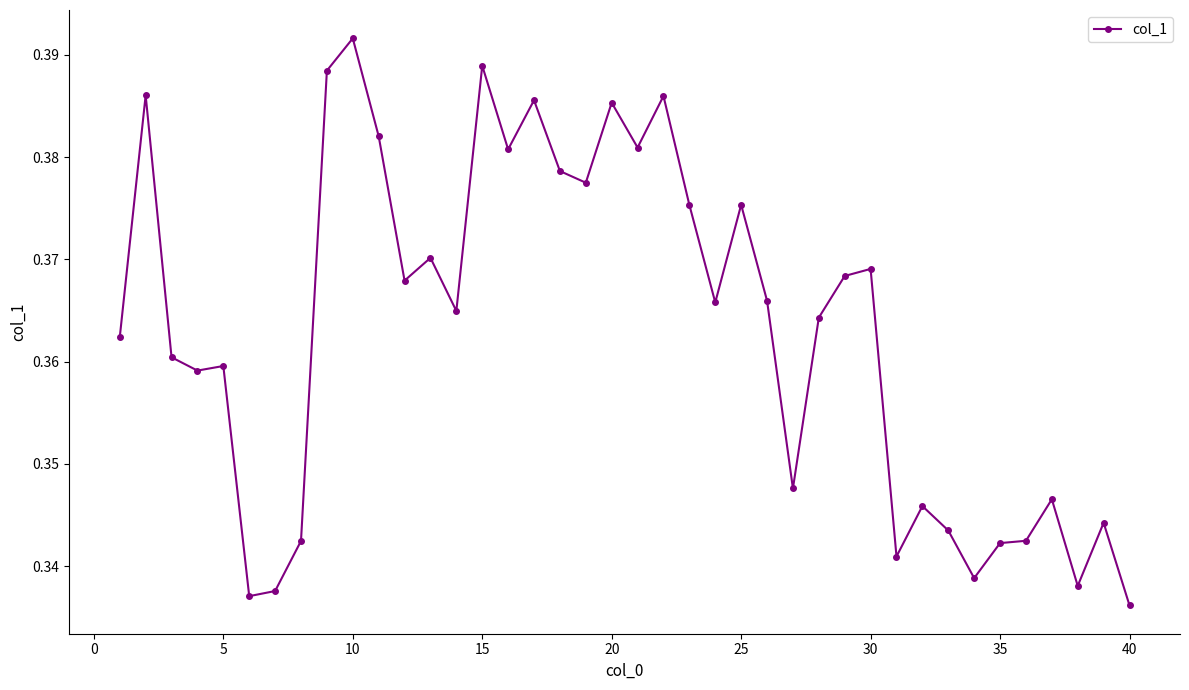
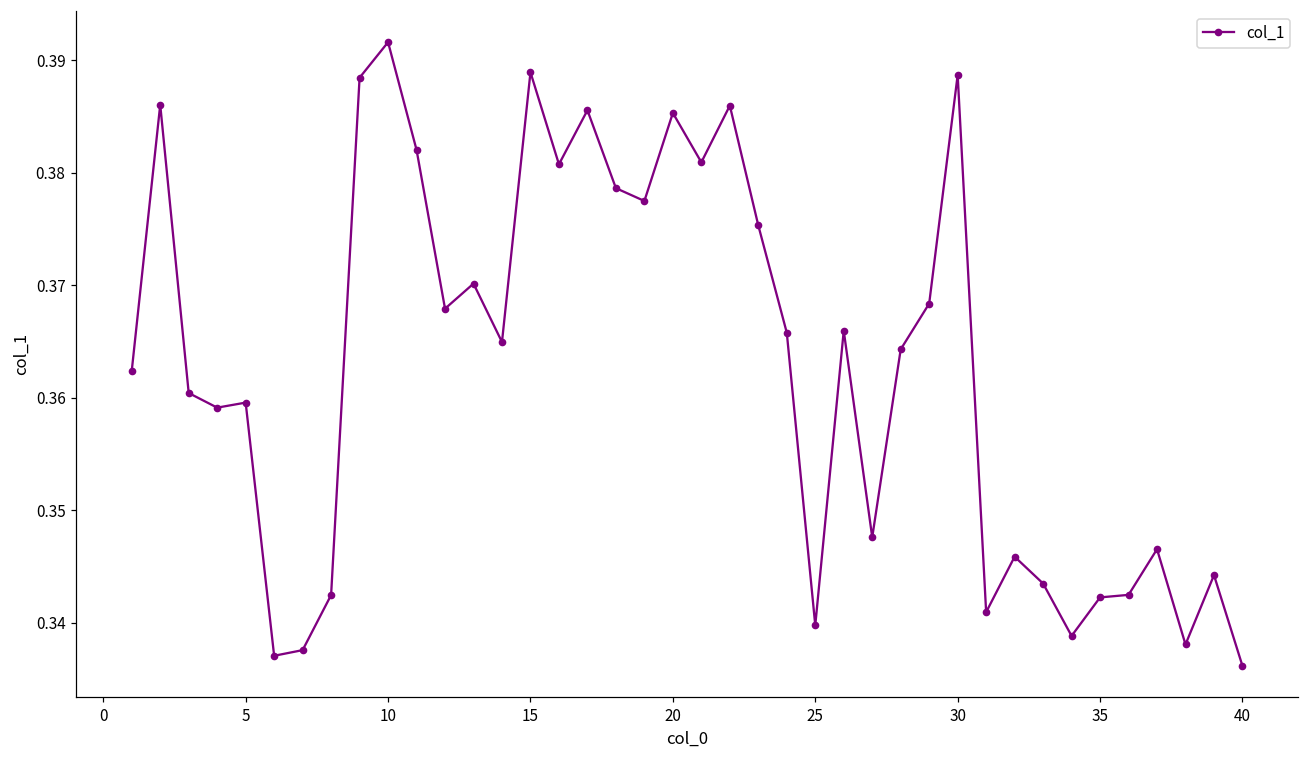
  {
    "5": 0.3596,
    "10": 0.3916,
    "15": 0.3889,
    "20": 0.3853,
-   "25": 0.3753,
-   "30": 0.3691,
+   "25": 0.3398,
+   "30": 0.3887,
    "35": 0.3423,
    "40": 0.3362
  }
